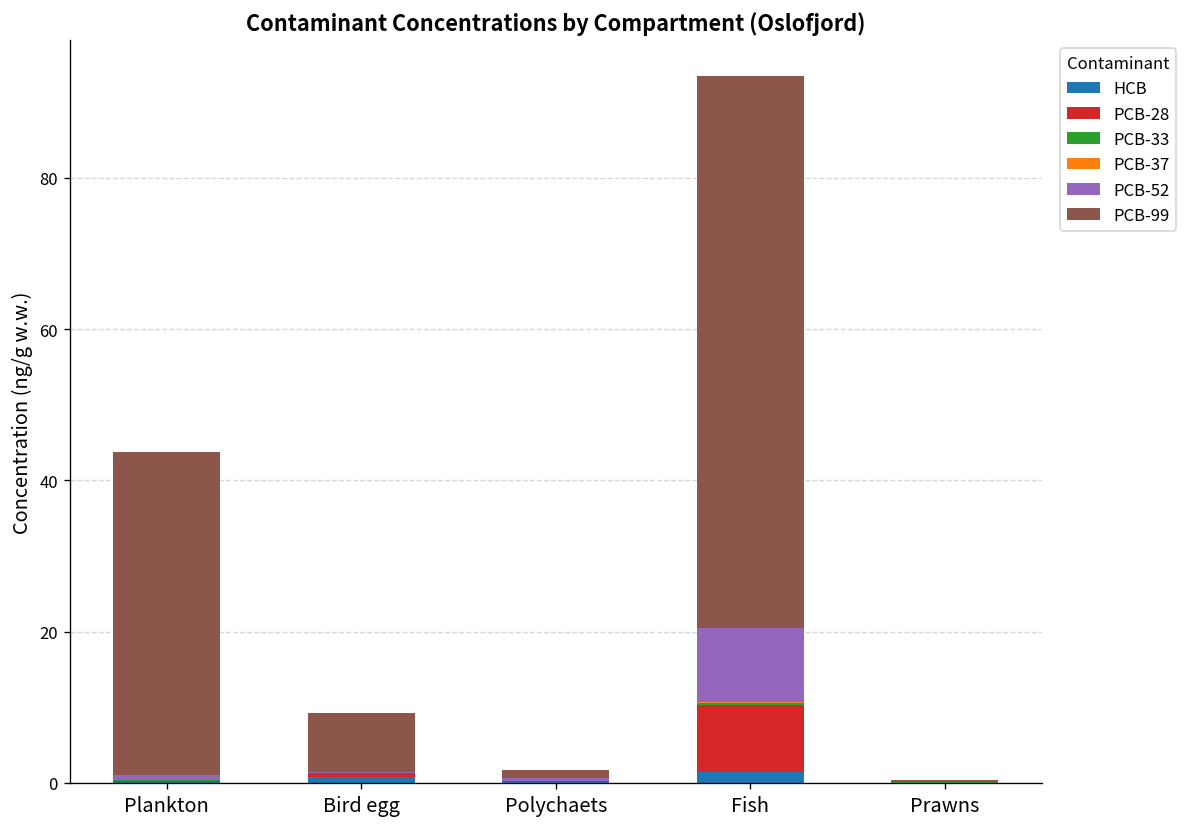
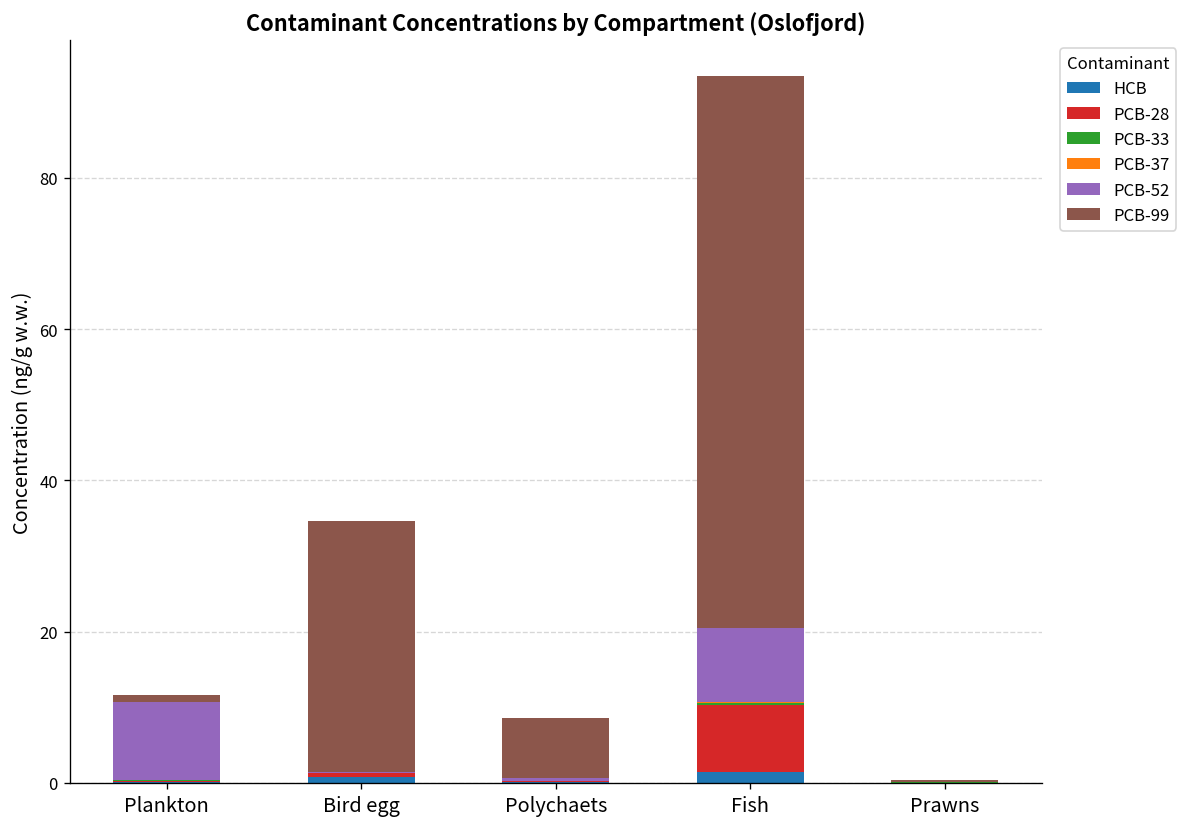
  {
    "HCB": {
      "Bird egg": 1,
      "Fish": 1
    },
    "PCB-28": {
      "Bird egg": 0,
      "Fish": 9
    },
    "PCB-37": {
      "Bird egg": 0,
      "Prawns": 0
    },
    "PCB-52": {
-     "Plankton": 1,
+     "Plankton": 10,
      "Polychaets": 0,
      "Fish": 10
    },
    "PCB-99": {
-     "Plankton": 43,
-     "Bird egg": 8,
-     "Polychaets": 1,
+     "Plankton": 1,
+     "Bird egg": 33,
+     "Polychaets": 8,
      "Fish": 73
    }
  }
